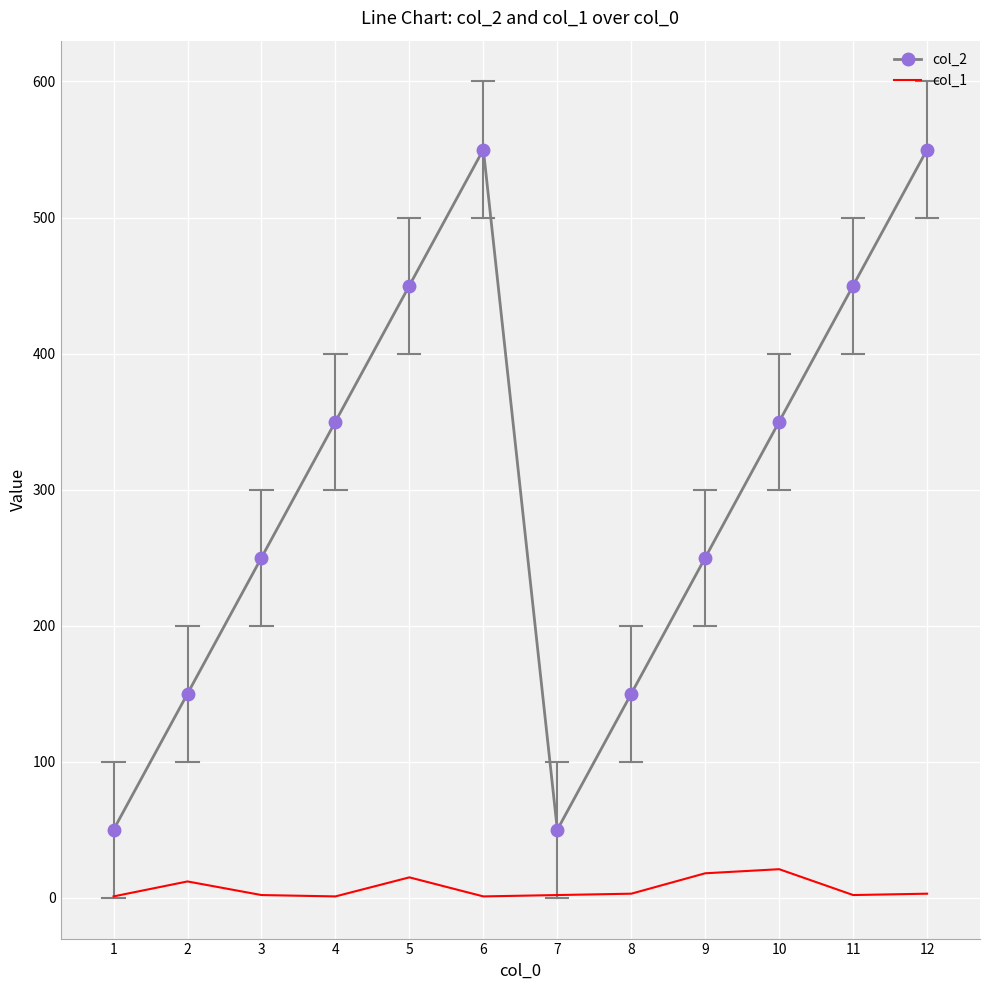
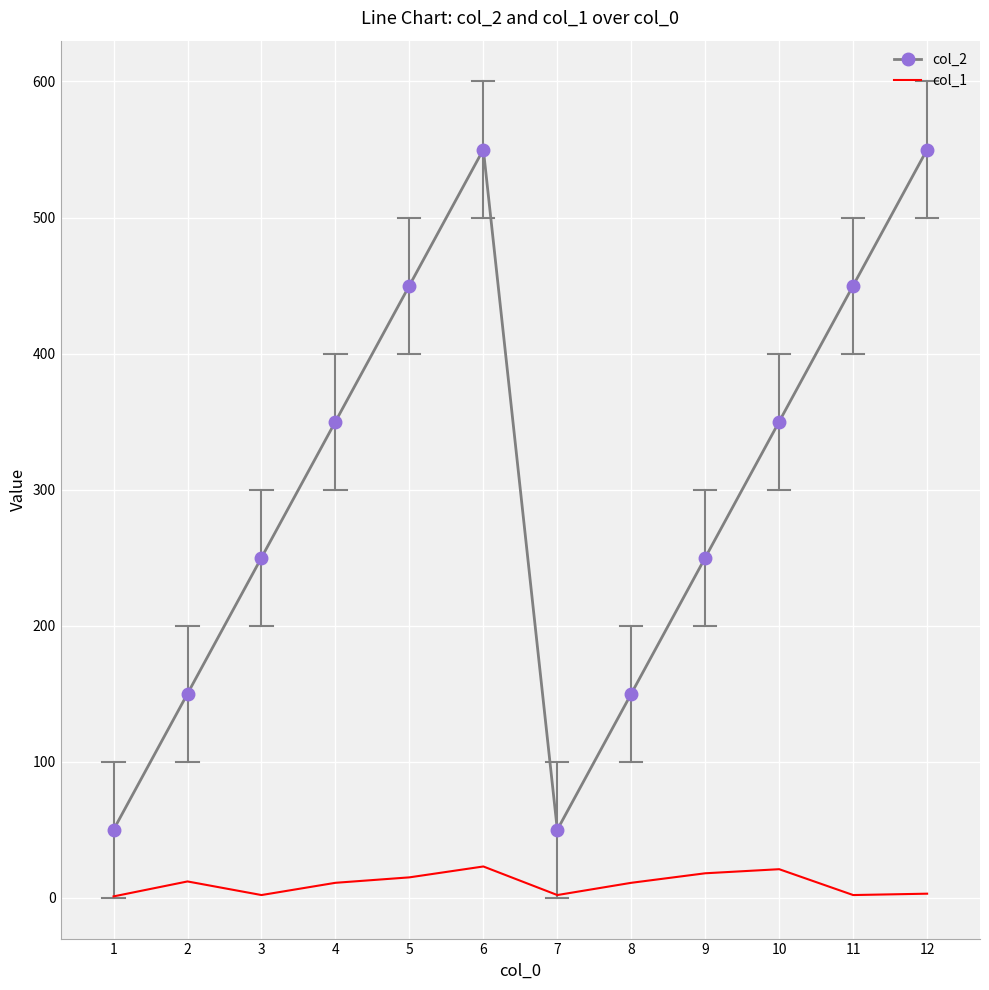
  {
    "col_1": {
      "2": 12,
      "3": 2,
-     "4": 1,
+     "4": 11,
      "5": 15,
-     "6": 1,
+     "6": 23,
      "7": 2,
-     "8": 3,
+     "8": 11,
      "9": 18,
      "10": 21,
      "11": 2,
      "12": 3
    }
  }
